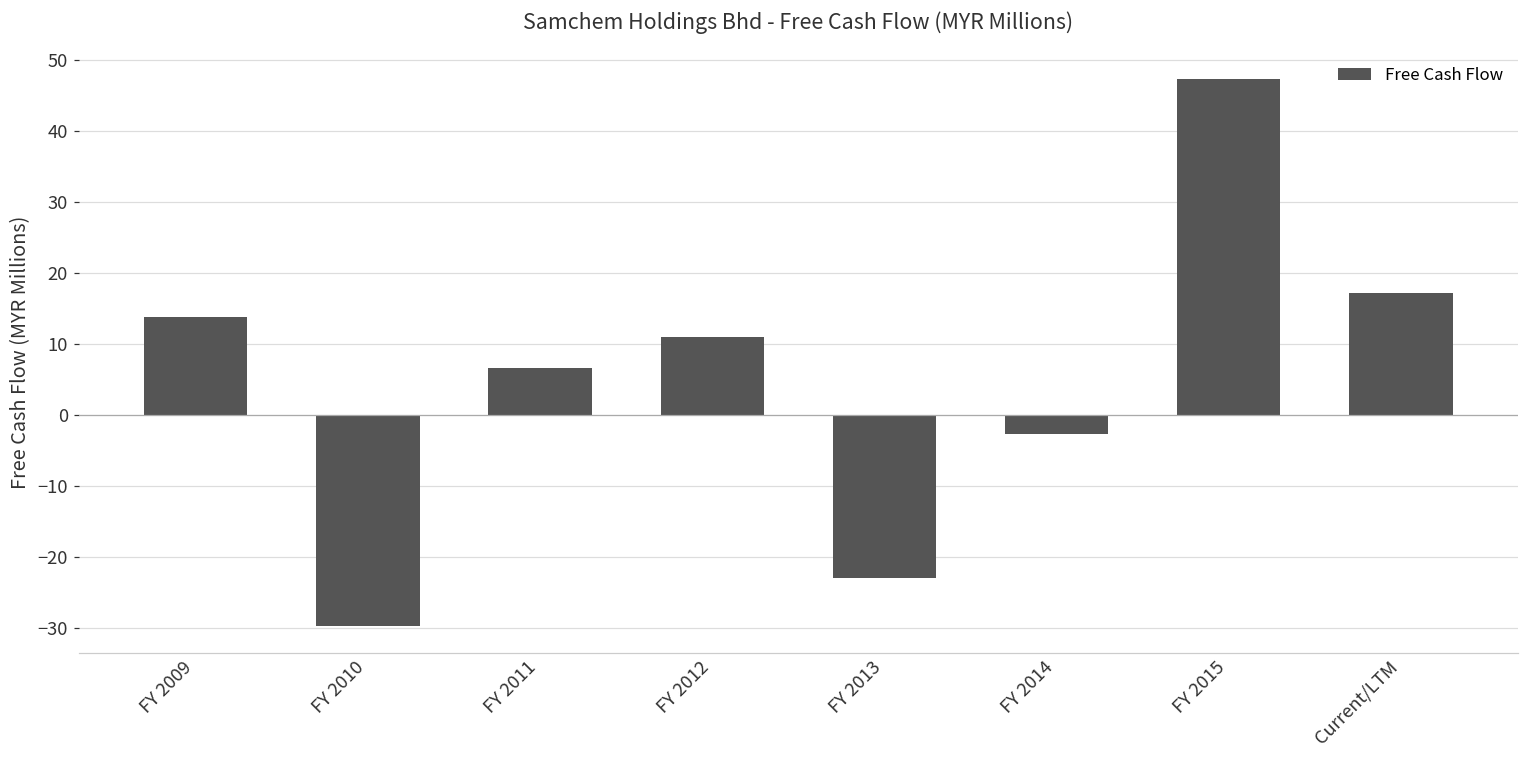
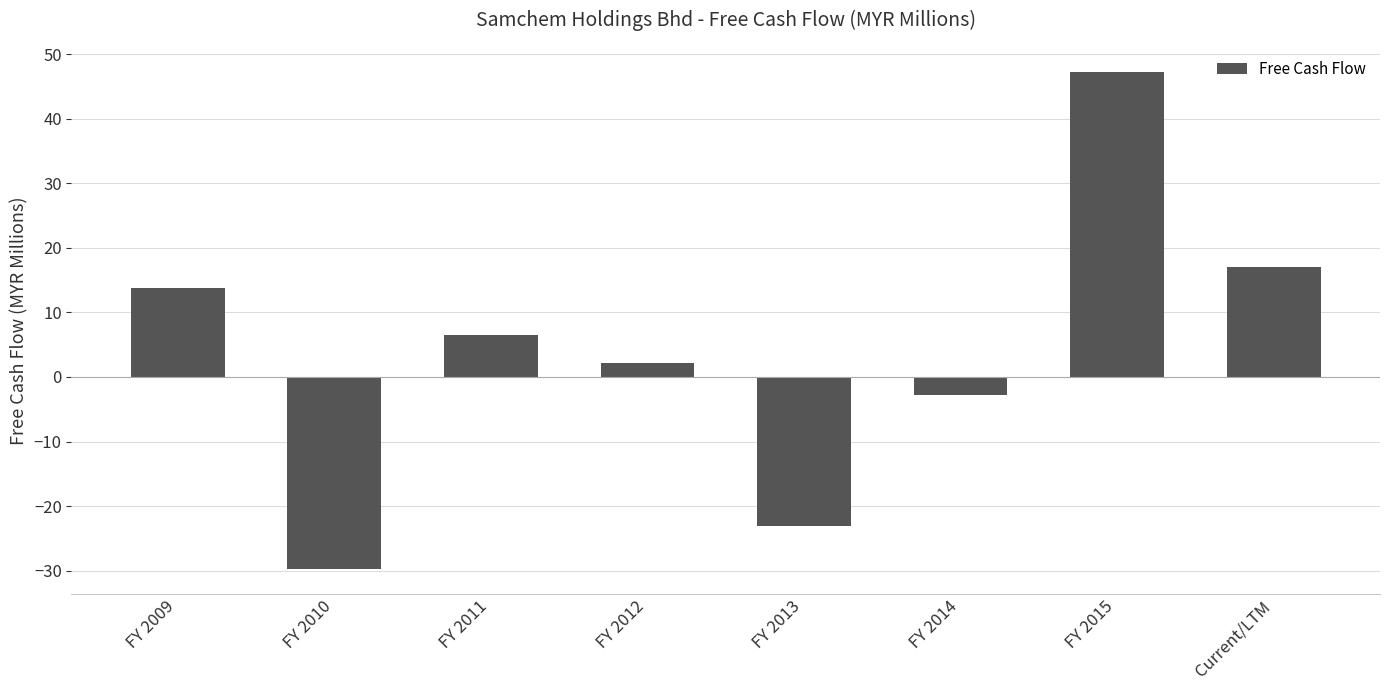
  {
    "FY 2009": 14,
    "FY 2010": -30,
    "FY 2011": 7,
-   "FY 2012": 11,
+   "FY 2012": 2,
    "FY 2013": -23,
    "FY 2014": -3,
    "FY 2015": 47,
    "Current/LTM": 17
  }
